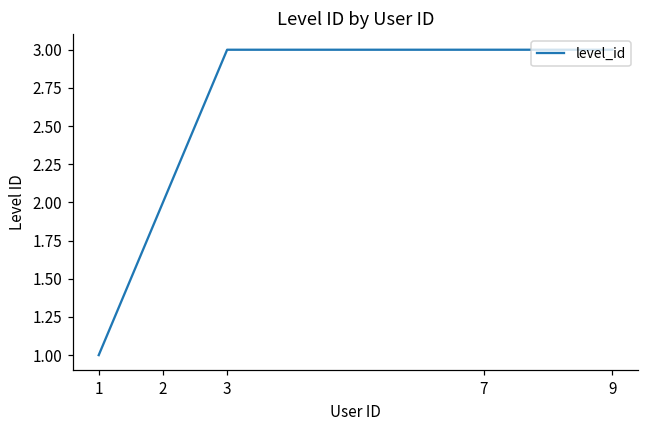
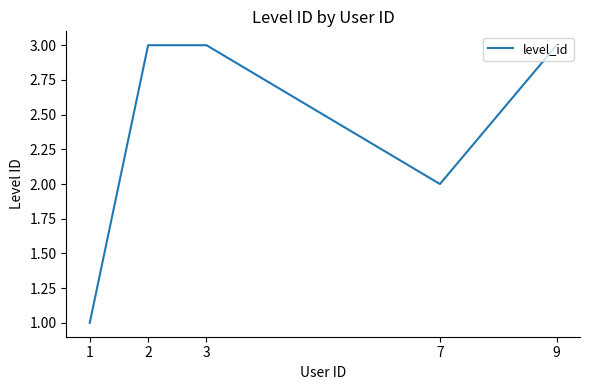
  {
    "1": 1,
-   "2": 2,
+   "2": 3,
    "3": 3,
-   "7": 3
+   "7": 2
  }
